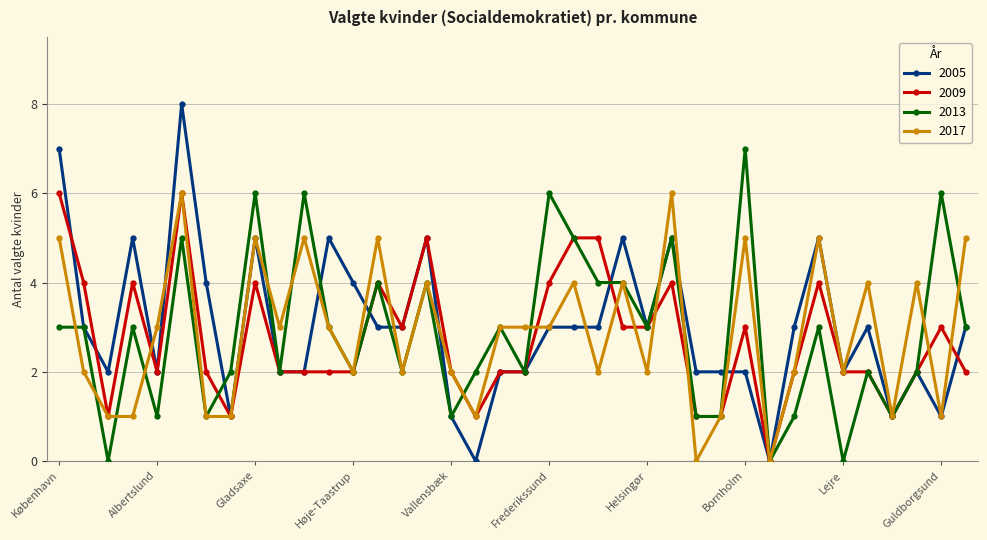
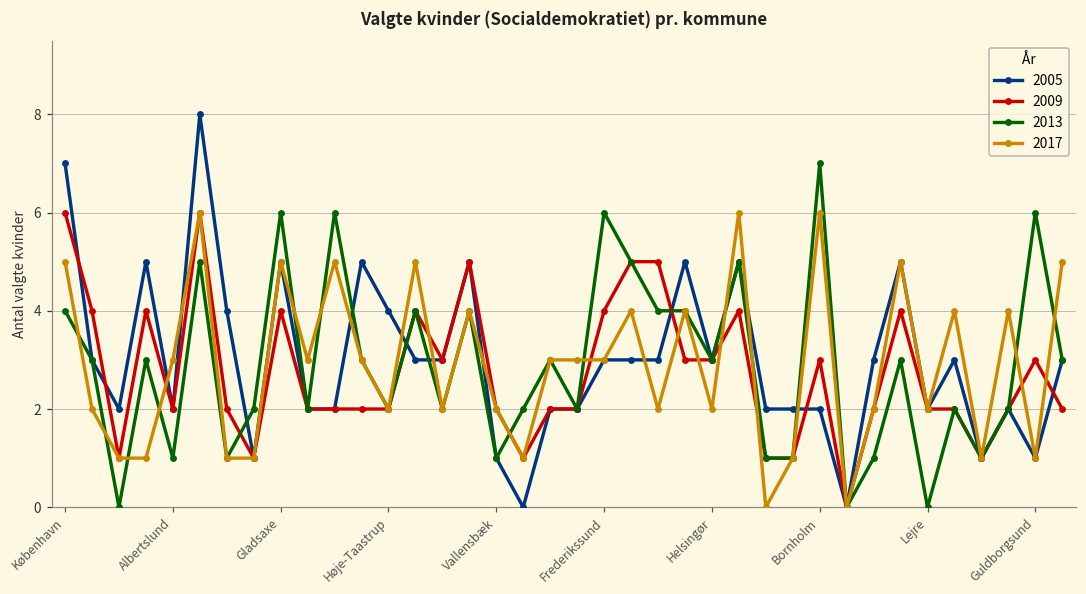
  {
    "2005": {
      "København": 7,
      "Høje-Taastrup": 4,
      "Bornholm": 2
    },
    "2009": {
      "København": 6,
      "Gladsaxe": 4,
      "Frederikssund": 4,
      "Bornholm": 3,
      "Guldborgsund": 3
    },
    "2013": {
-     "København": 3,
+     "København": 4,
      "Albertslund": 1,
      "Gladsaxe": 6,
      "Frederikssund": 6,
      "Bornholm": 7,
      "Lejre": 0,
      "Guldborgsund": 6
    },
    "2017": {
      "København": 5,
      "Albertslund": 3,
      "Helsingør": 2,
-     "Bornholm": 5
+     "Bornholm": 6
    }
  }
